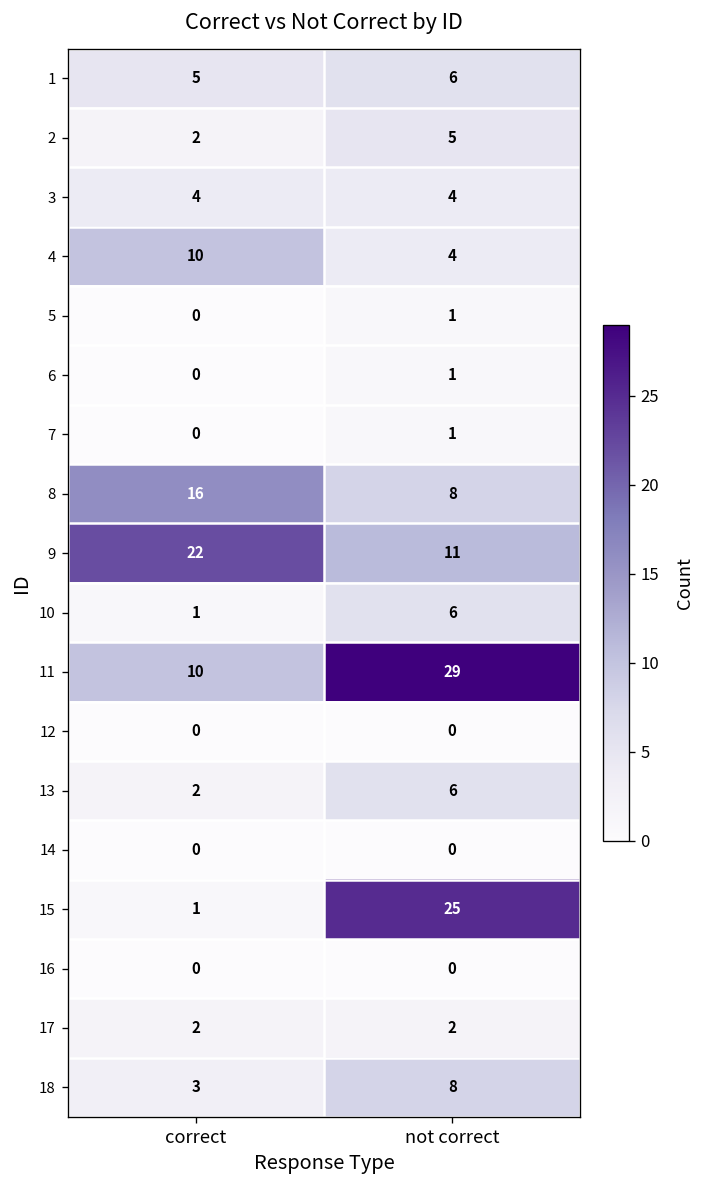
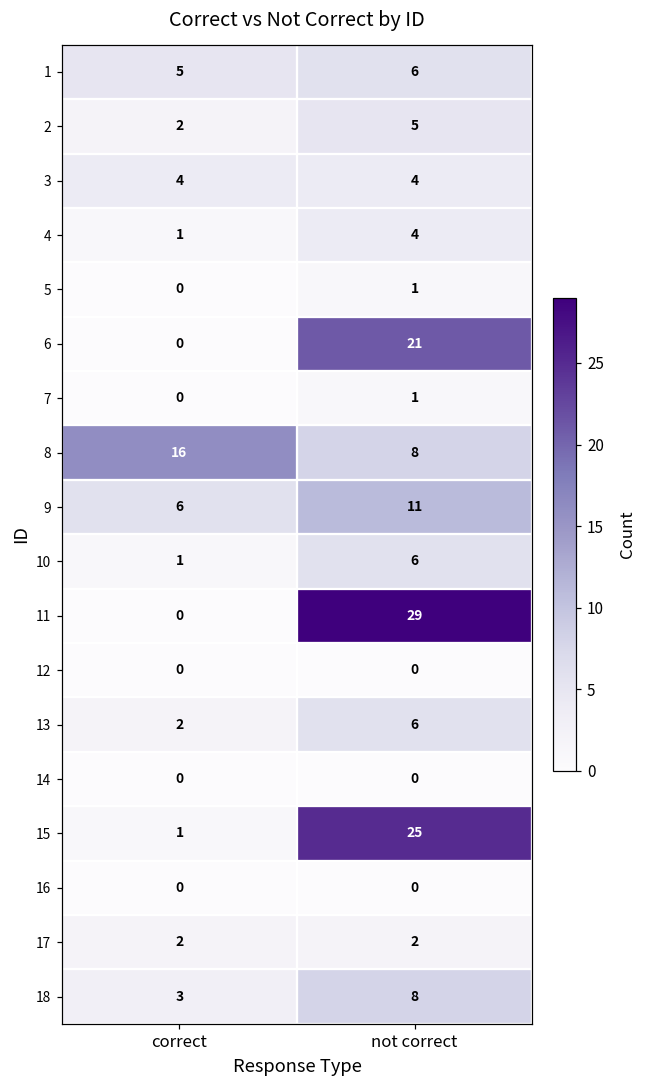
  {
    "1": {
      "correct": 5,
      "not correct": 6
    },
    "2": {
      "correct": 2,
      "not correct": 5
    },
    "3": {
      "correct": 4,
      "not correct": 4
    },
    "4": {
-     "correct": 10,
+     "correct": 1,
      "not correct": 4
    },
    "5": {
      "correct": 0,
      "not correct": 1
    },
    "6": {
      "correct": 0,
-     "not correct": 1
+     "not correct": 21
    },
    "7": {
      "correct": 0,
      "not correct": 1
    },
    "8": {
      "correct": 16,
      "not correct": 8
    },
    "9": {
-     "correct": 22,
+     "correct": 6,
      "not correct": 11
    },
    "10": {
      "correct": 1,
      "not correct": 6
    },
    "11": {
-     "correct": 10,
+     "correct": 0,
      "not correct": 29
    },
    "12": {
      "correct": 0,
      "not correct": 0
    },
    "13": {
      "correct": 2,
      "not correct": 6
    },
    "14": {
      "correct": 0,
      "not correct": 0
    },
    "15": {
      "correct": 1,
      "not correct": 25
    },
    "16": {
      "correct": 0,
      "not correct": 0
    },
    "17": {
      "correct": 2,
      "not correct": 2
    },
    "18": {
      "correct": 3,
      "not correct": 8
    }
  }
